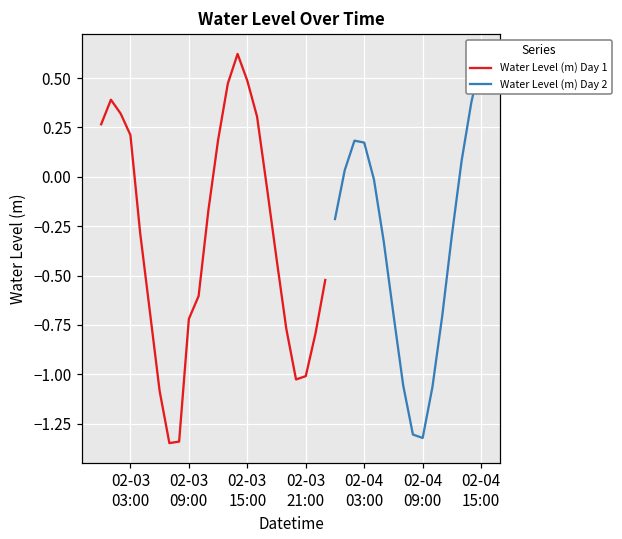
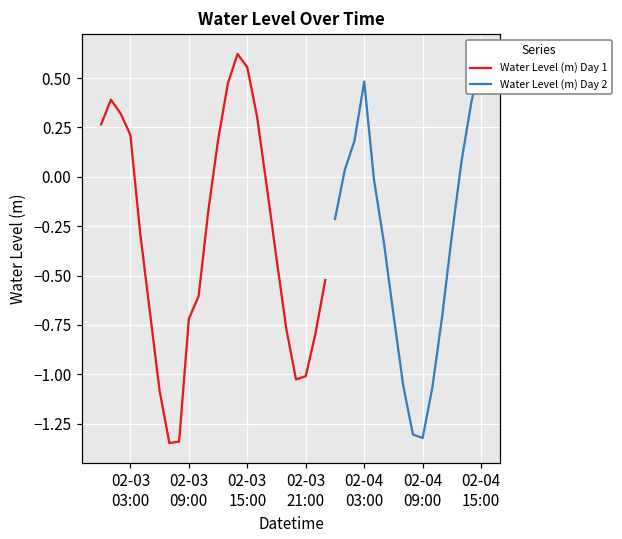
  {
    "Water Level (m) Day 1": {
      "02-03 03:00": 0.21,
      "02-03 09:00": -0.72,
-     "02-03 15:00": 0.49,
+     "02-03 15:00": 0.55,
      "02-03 21:00": -1.01
    },
    "Water Level (m) Day 2": {
-     "02-04 03:00": 0.17,
+     "02-04 03:00": 0.48,
      "02-04 09:00": -1.32
    }
  }
